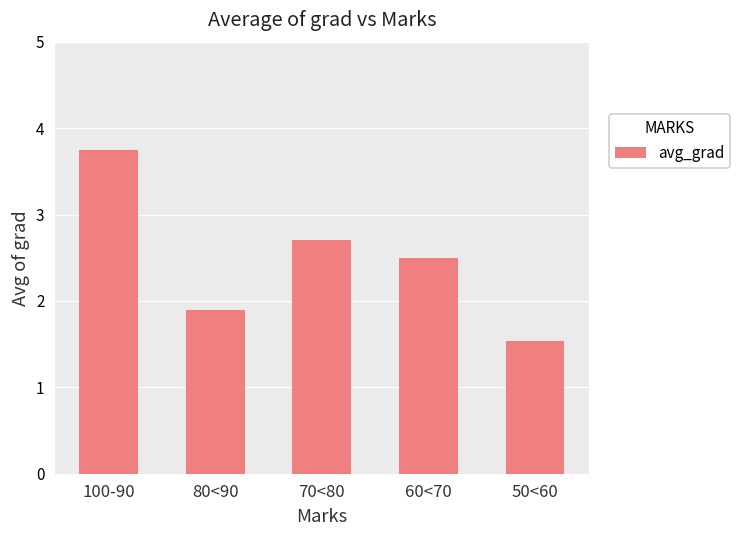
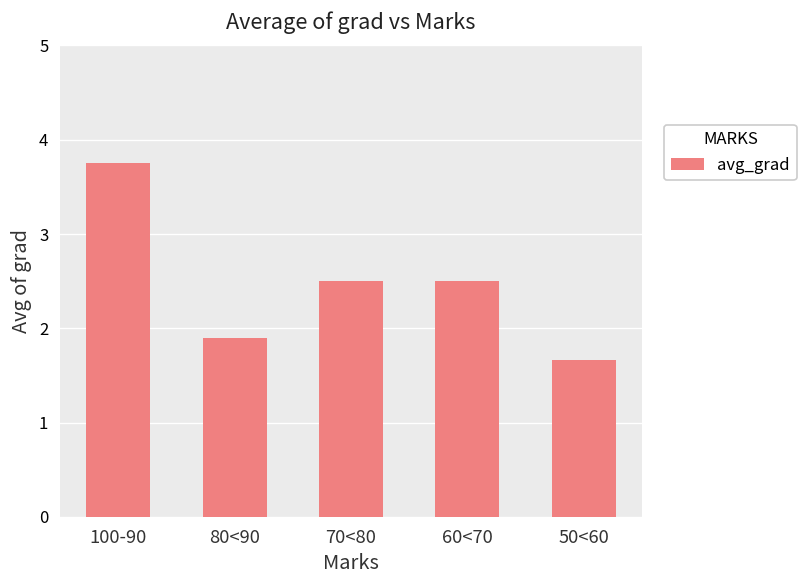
  {
    "100-90": 3.8,
    "80<90": 1.9,
-   "70<80": 2.7,
+   "70<80": 2.5,
    "60<70": 2.5,
-   "50<60": 1.5
+   "50<60": 1.7
  }
